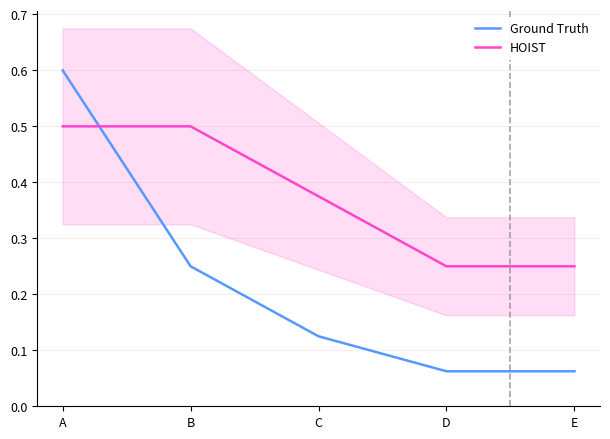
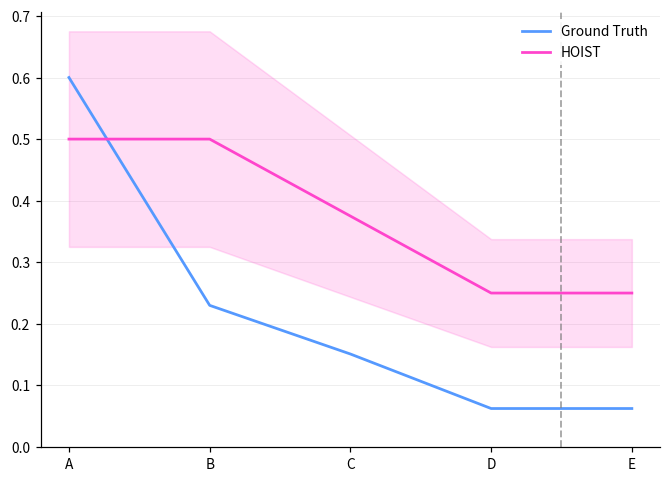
  {
    "Ground Truth": {
      "A": 0.60,
-     "B": 0.25,
-     "C": 0.13,
+     "B": 0.23,
+     "C": 0.15,
      "D": 0.06,
      "E": 0.06
    }
  }
